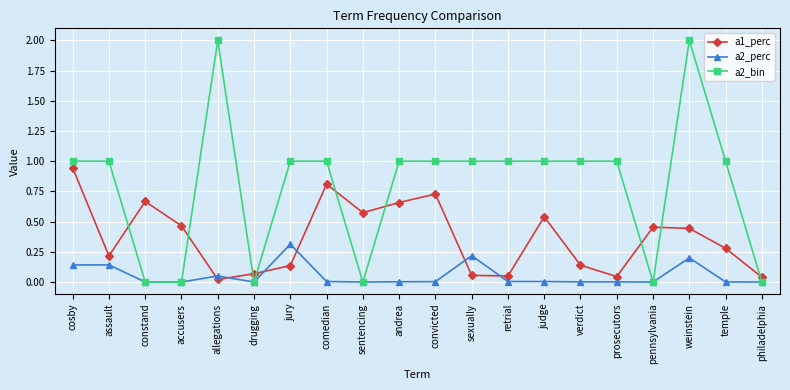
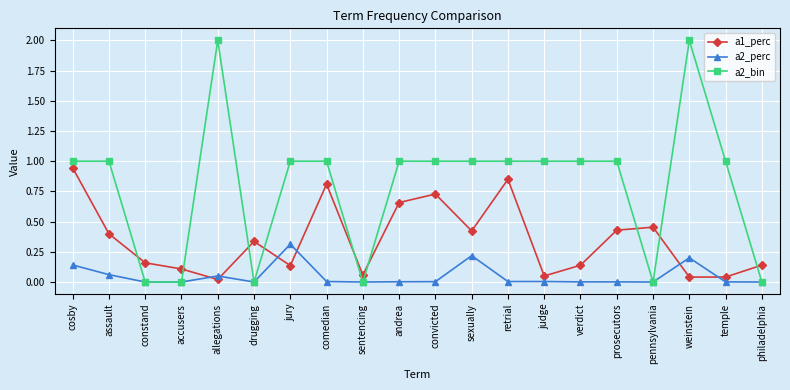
  {
    "a1_perc": {
      "cosby": 0.95,
-     "assault": 0.22,
-     "constand": 0.67,
-     "accusers": 0.47,
+     "assault": 0.40,
+     "constand": 0.16,
+     "accusers": 0.11,
      "allegations": 0.02,
-     "drugging": 0.07,
+     "drugging": 0.34,
      "jury": 0.14,
      "comedian": 0.81,
-     "sentencing": 0.57,
+     "sentencing": 0.06,
      "andrea": 0.66,
      "convicted": 0.73,
-     "sexually": 0.06,
-     "retrial": 0.05,
-     "judge": 0.54,
+     "sexually": 0.42,
+     "retrial": 0.85,
+     "judge": 0.05,
      "verdict": 0.14,
-     "prosecutors": 0.05,
+     "prosecutors": 0.43,
      "pennsylvania": 0.45,
-     "weinstein": 0.44,
-     "temple": 0.28,
-     "philadelphia": 0.04
+     "weinstein": 0.04,
+     "temple": 0.04,
+     "philadelphia": 0.14
    },
    "a2_perc": {
      "cosby": 0.14,
-     "assault": 0.14,
+     "assault": 0.06,
      "allegations": 0.05,
      "jury": 0.31,
      "comedian": 0.00,
      "andrea": 0.00,
      "convicted": 0.00,
      "sexually": 0.22,
      "retrial": 0.00,
      "judge": 0.00,
      "verdict": 0.00,
      "prosecutors": 0.00,
      "weinstein": 0.20,
      "temple": 0.00
    },
    "a2_bin": {
      "cosby": 1.00,
      "assault": 1.00,
      "allegations": 2.00,
      "jury": 1.00,
      "comedian": 1.00,
      "andrea": 1.00,
      "convicted": 1.00,
      "sexually": 1.00,
      "retrial": 1.00,
      "judge": 1.00,
      "verdict": 1.00,
      "prosecutors": 1.00,
      "weinstein": 2.00,
      "temple": 1.00
    }
  }
